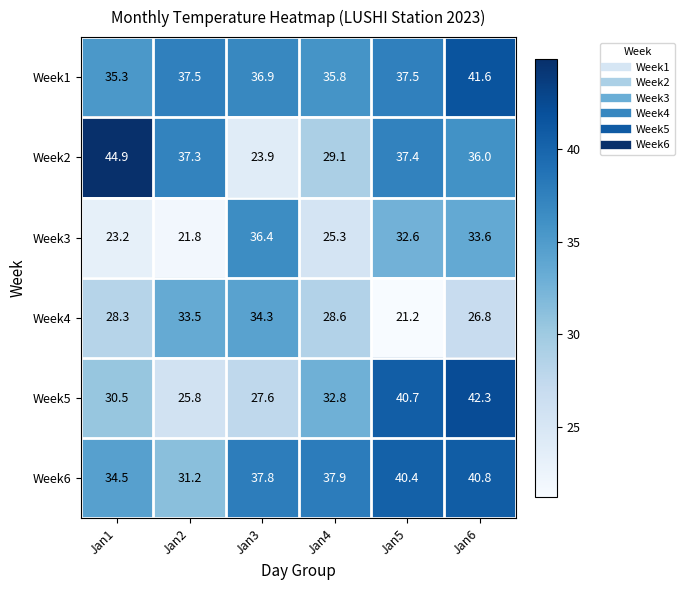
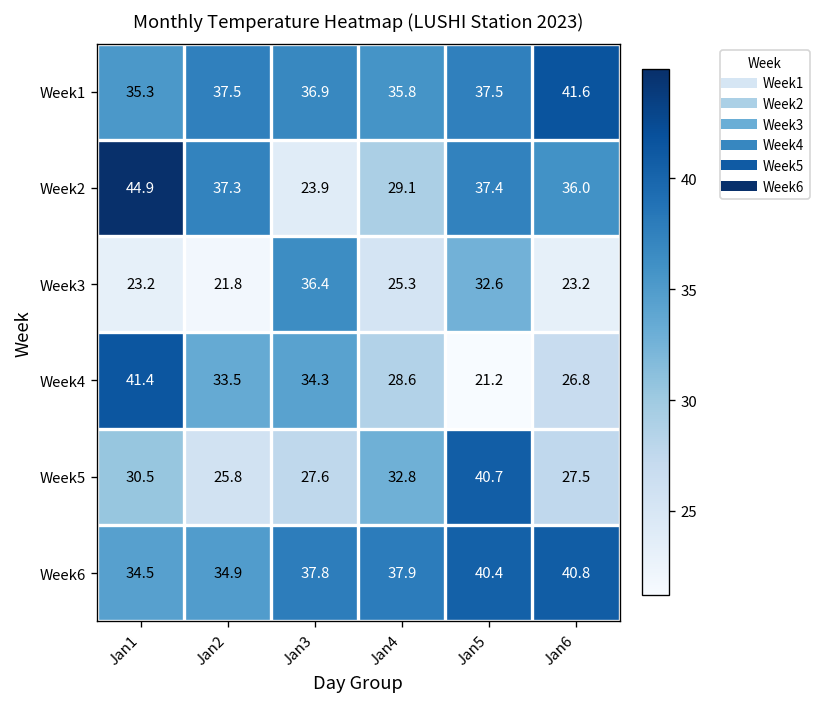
  {
    "Week1": {
      "Jan1": 35.3,
      "Jan2": 37.5,
      "Jan3": 36.9,
      "Jan4": 35.8,
      "Jan5": 37.5,
      "Jan6": 41.6
    },
    "Week2": {
      "Jan1": 44.9,
      "Jan2": 37.3,
      "Jan3": 23.9,
      "Jan4": 29.1,
      "Jan5": 37.4,
      "Jan6": 36.0
    },
    "Week3": {
      "Jan1": 23.2,
      "Jan2": 21.8,
      "Jan3": 36.4,
      "Jan4": 25.3,
      "Jan5": 32.6,
-     "Jan6": 33.6
+     "Jan6": 23.2
    },
    "Week4": {
-     "Jan1": 28.3,
+     "Jan1": 41.4,
      "Jan2": 33.5,
      "Jan3": 34.3,
      "Jan4": 28.6,
      "Jan5": 21.2,
      "Jan6": 26.8
    },
    "Week5": {
      "Jan1": 30.5,
      "Jan2": 25.8,
      "Jan3": 27.6,
      "Jan4": 32.8,
      "Jan5": 40.7,
-     "Jan6": 42.3
+     "Jan6": 27.5
    },
    "Week6": {
      "Jan1": 34.5,
-     "Jan2": 31.2,
+     "Jan2": 34.9,
      "Jan3": 37.8,
      "Jan4": 37.9,
      "Jan5": 40.4,
      "Jan6": 40.8
    }
  }
